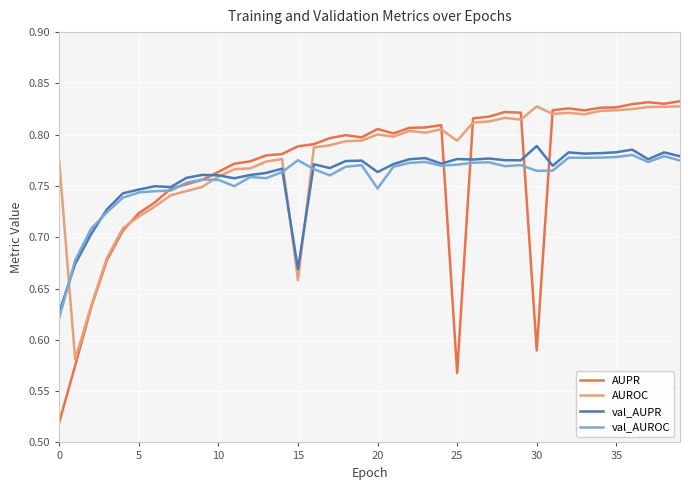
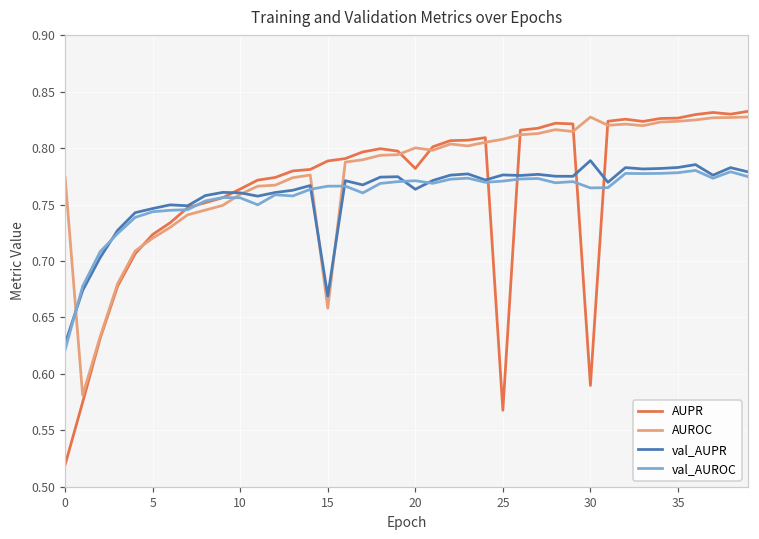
  {
    "AUPR": {
      "0": 0.519,
      "5": 0.723,
      "10": 0.764,
      "15": 0.789,
-     "20": 0.806,
+     "20": 0.782,
      "25": 0.568,
      "30": 0.590,
      "35": 0.827
    },
    "AUROC": {
      "0": 0.774,
      "5": 0.720,
      "15": 0.658,
      "20": 0.800,
-     "25": 0.794,
+     "25": 0.808,
      "30": 0.828,
      "35": 0.824
    },
    "val_AUPR": {
      "0": 0.627,
      "5": 0.746,
      "15": 0.669,
      "20": 0.764,
      "25": 0.776,
      "30": 0.789,
      "35": 0.783
    },
    "val_AUROC": {
      "0": 0.621,
      "5": 0.744,
      "10": 0.756,
-     "15": 0.775,
-     "20": 0.748,
+     "15": 0.766,
+     "20": 0.771,
      "25": 0.771,
      "30": 0.765,
      "35": 0.778
    }
  }
